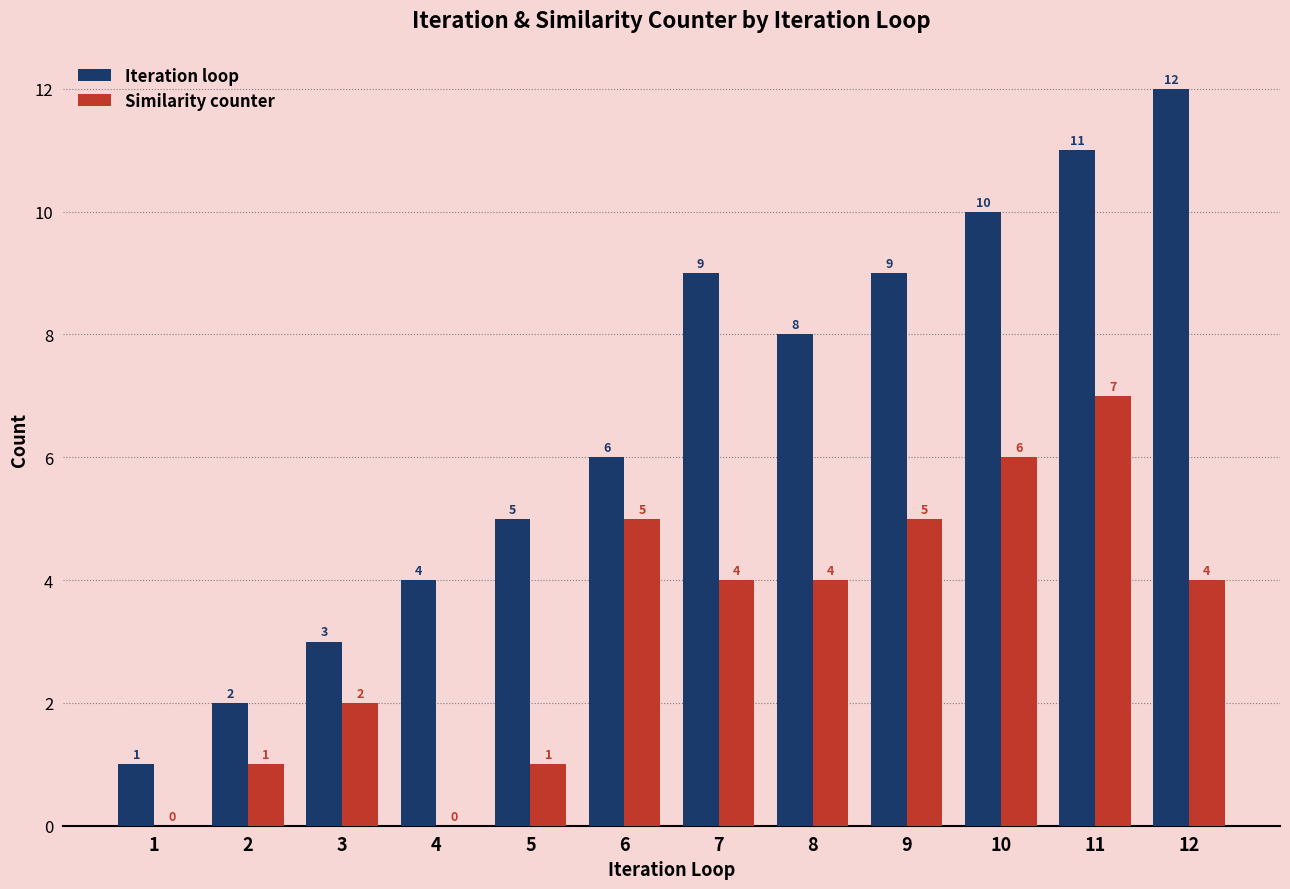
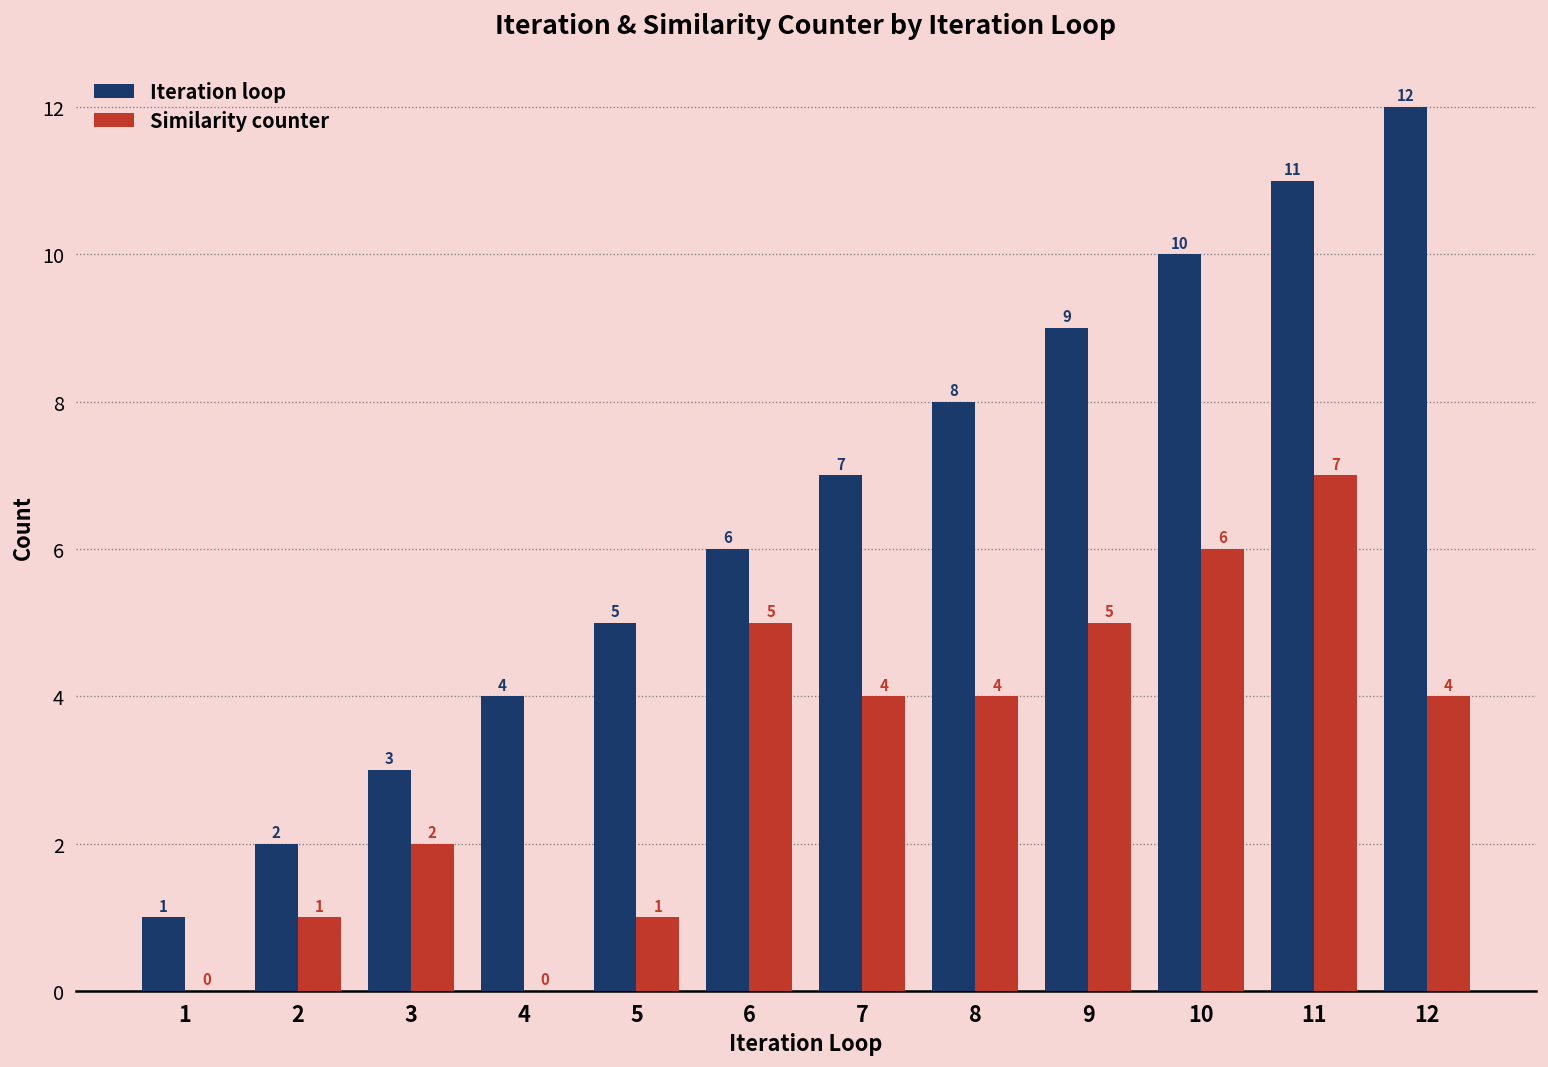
  {
    "Iteration loop": {
      "1": 1,
      "2": 2,
      "3": 3,
      "4": 4,
      "5": 5,
      "6": 6,
-     "7": 9,
+     "7": 7,
      "8": 8,
      "9": 9,
      "10": 10,
      "11": 11,
      "12": 12
    },
    "Similarity counter": {
      "1": 0,
      "2": 1,
      "3": 2,
      "4": 0,
      "5": 1,
      "6": 5,
      "7": 4,
      "8": 4,
      "9": 5,
      "10": 6,
      "11": 7,
      "12": 4
    }
  }
